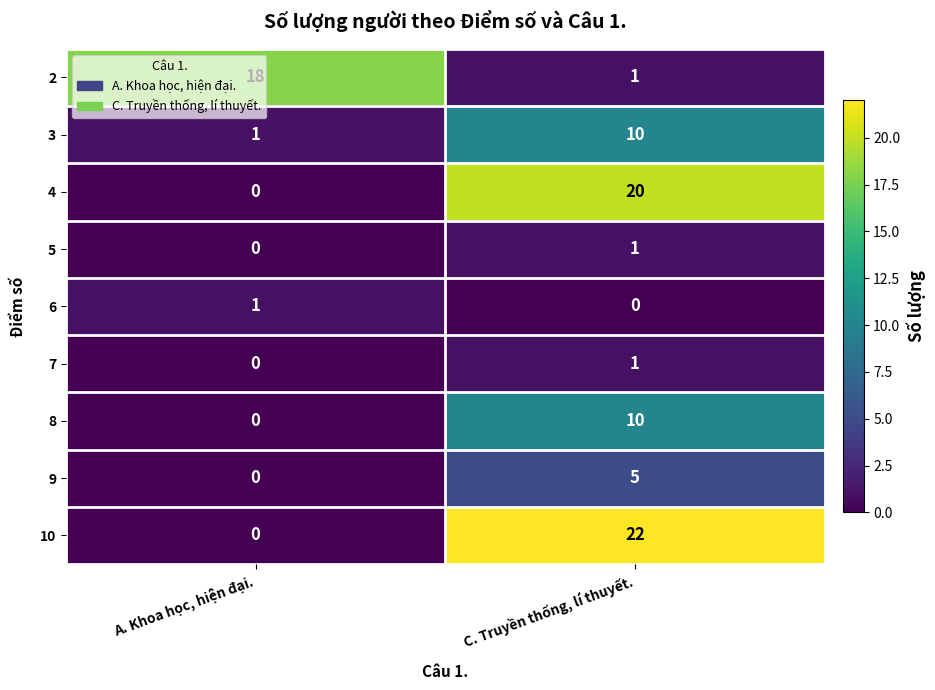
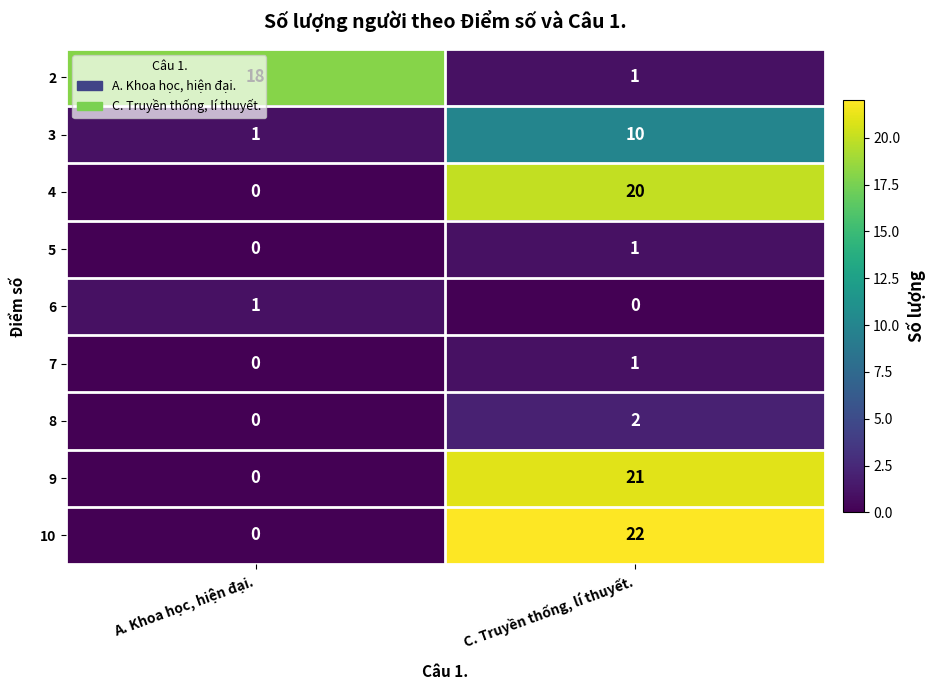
  {
    "2": {
      "C. Truyền thống, lí thuyết.": 1
    },
    "3": {
      "A. Khoa học, hiện đại.": 1,
      "C. Truyền thống, lí thuyết.": 10
    },
    "4": {
      "A. Khoa học, hiện đại.": 0,
      "C. Truyền thống, lí thuyết.": 20
    },
    "5": {
      "A. Khoa học, hiện đại.": 0,
      "C. Truyền thống, lí thuyết.": 1
    },
    "6": {
      "A. Khoa học, hiện đại.": 1,
      "C. Truyền thống, lí thuyết.": 0
    },
    "7": {
      "A. Khoa học, hiện đại.": 0,
      "C. Truyền thống, lí thuyết.": 1
    },
    "8": {
      "A. Khoa học, hiện đại.": 0,
-     "C. Truyền thống, lí thuyết.": 10
+     "C. Truyền thống, lí thuyết.": 2
    },
    "9": {
      "A. Khoa học, hiện đại.": 0,
-     "C. Truyền thống, lí thuyết.": 5
+     "C. Truyền thống, lí thuyết.": 21
    },
    "10": {
      "A. Khoa học, hiện đại.": 0,
      "C. Truyền thống, lí thuyết.": 22
    }
  }
